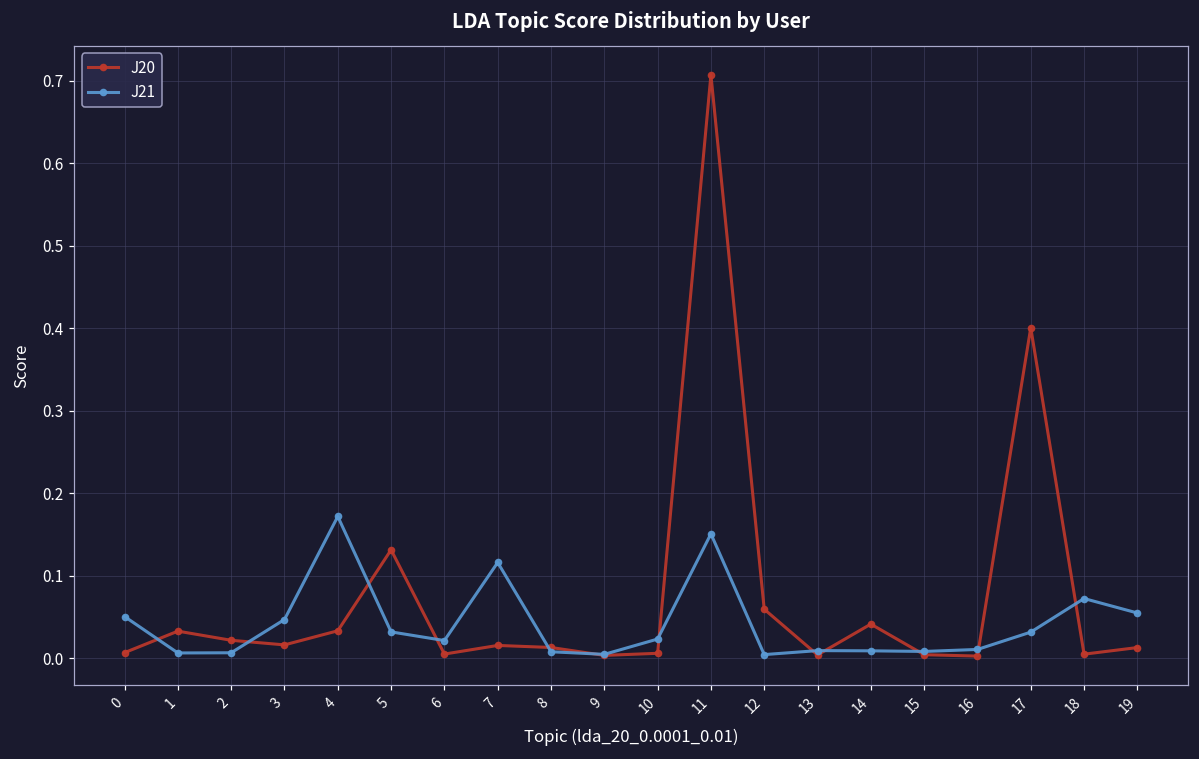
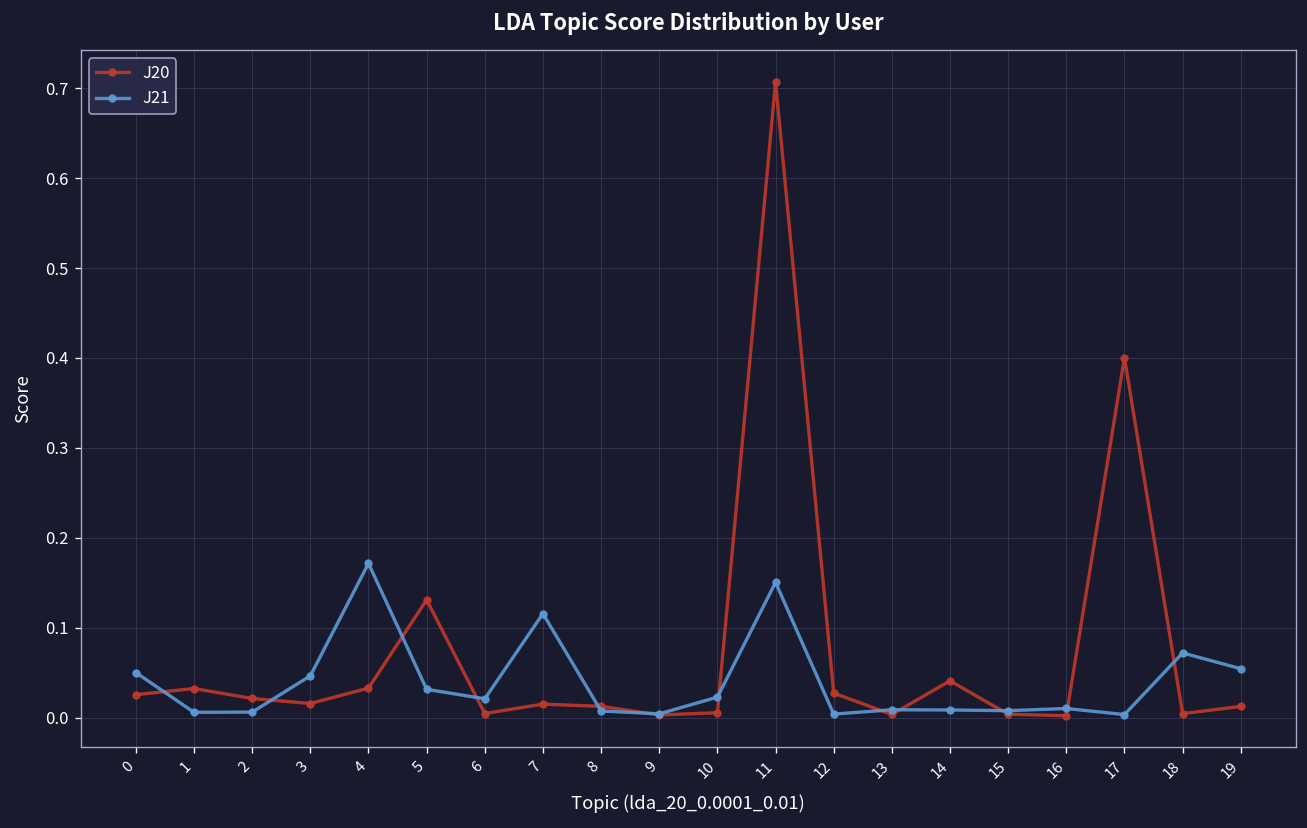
  {
    "J20": {
-     "0": 0.01,
+     "0": 0.03,
      "1": 0.03,
      "2": 0.02,
      "3": 0.02,
      "4": 0.03,
      "5": 0.13,
      "6": 0.00,
      "7": 0.02,
      "8": 0.01,
      "10": 0.01,
      "11": 0.71,
-     "12": 0.06,
+     "12": 0.03,
      "13": 0.00,
      "14": 0.04,
      "15": 0.00,
      "16": 0.00,
      "17": 0.40,
      "18": 0.00,
      "19": 0.01
    },
    "J21": {
      "0": 0.05,
      "1": 0.01,
      "2": 0.01,
      "3": 0.05,
      "4": 0.17,
      "5": 0.03,
      "6": 0.02,
      "7": 0.12,
      "8": 0.01,
      "10": 0.02,
      "11": 0.15,
      "12": 0.00,
      "13": 0.01,
      "14": 0.01,
      "15": 0.01,
      "16": 0.01,
-     "17": 0.03,
+     "17": 0.00,
      "18": 0.07,
      "19": 0.05
    }
  }
